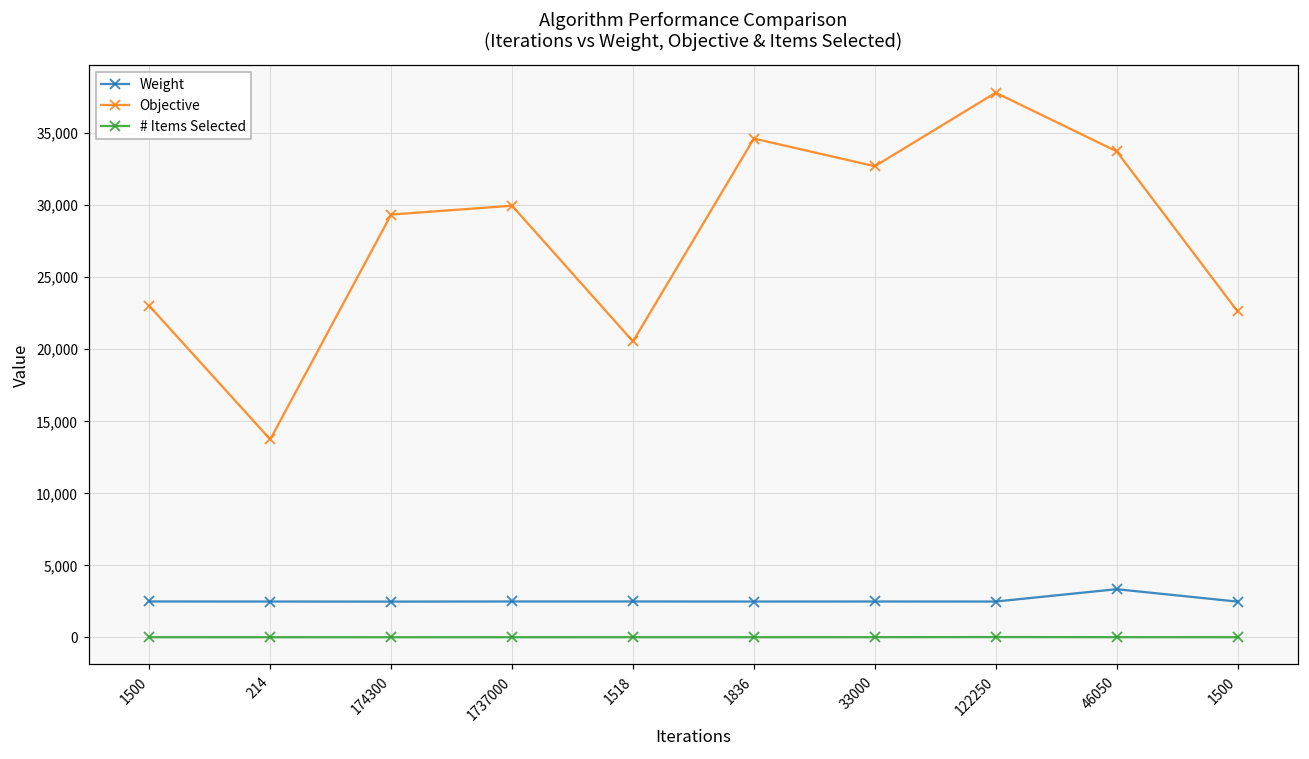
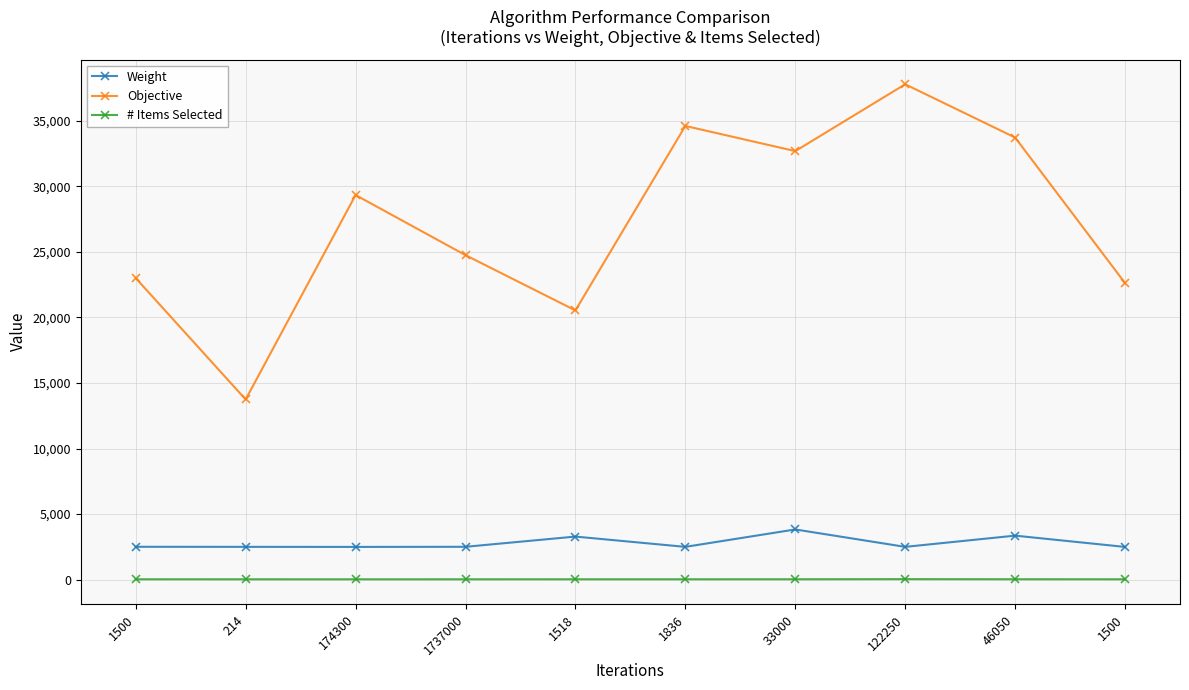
  {
    "Weight": {
      "214": "2,500",
      "174300": "2,500",
      "1737000": "2,500",
-     "1518": "2,500",
+     "1518": "3,300",
      "1836": "2,500",
-     "33000": "2,500",
+     "33000": "3,800",
      "122250": "2,500",
      "46050": "3,400"
    },
    "Objective": {
      "214": "13,700",
      "174300": "29,300",
-     "1737000": "30,000",
+     "1737000": "24,800",
      "1518": "20,500",
      "1836": "34,600",
      "33000": "32,700",
      "122250": "37,800",
      "46050": "33,700"
    },
    "# Items Selected": {
      "214": "0",
      "174300": "0",
      "1737000": "0",
      "1518": "0",
      "1836": "0",
      "33000": "0",
      "122250": "0",
      "46050": "0"
    }
  }
